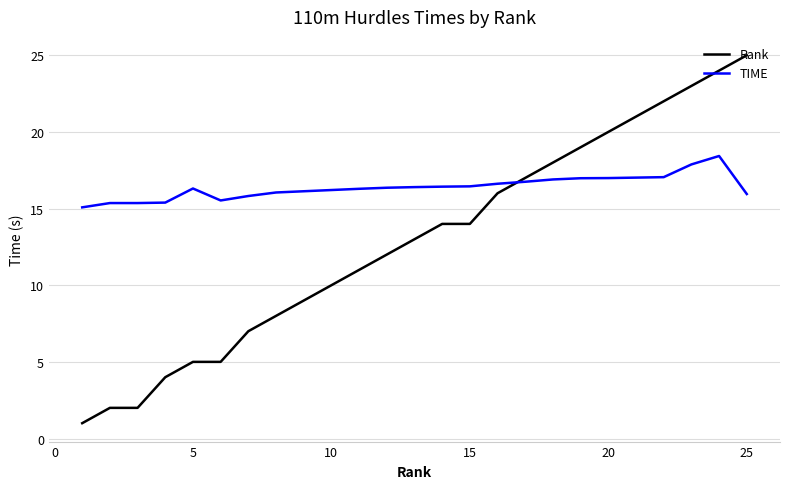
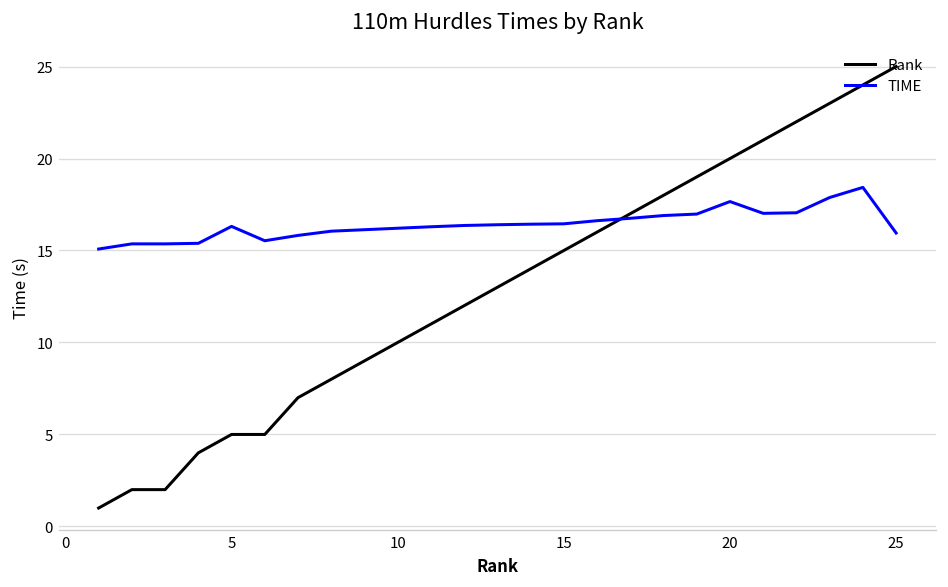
  {
    "Rank": {
      "5": 5,
      "10": 10,
-     "15": 14,
+     "15": 15,
      "20": 20,
      "25": 25
    },
    "TIME": {
      "5": 16.3,
      "10": 16.2,
      "15": 16.5,
-     "20": 17.0,
+     "20": 17.7,
      "25": 16.0
    }
  }
